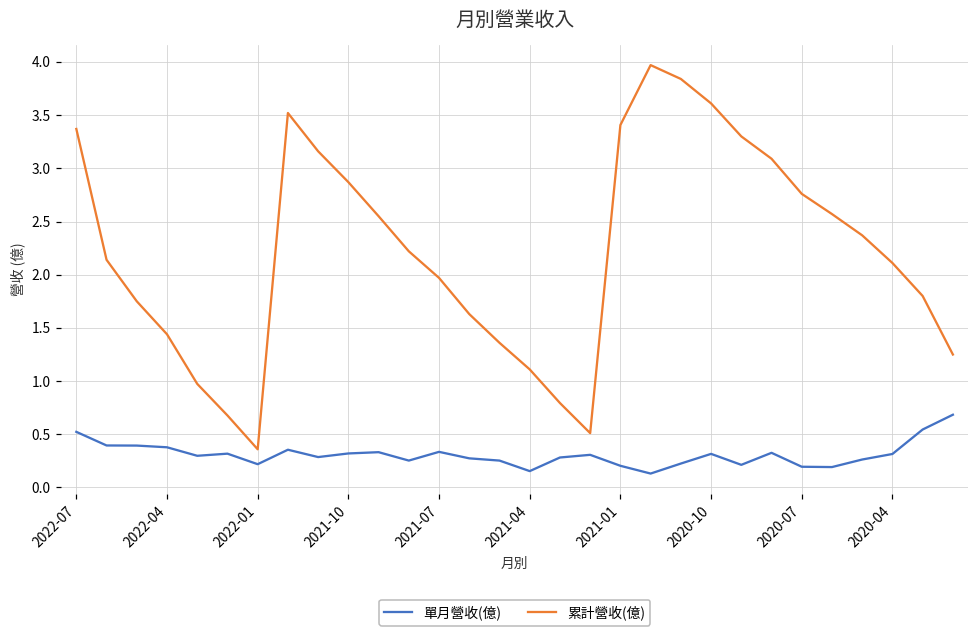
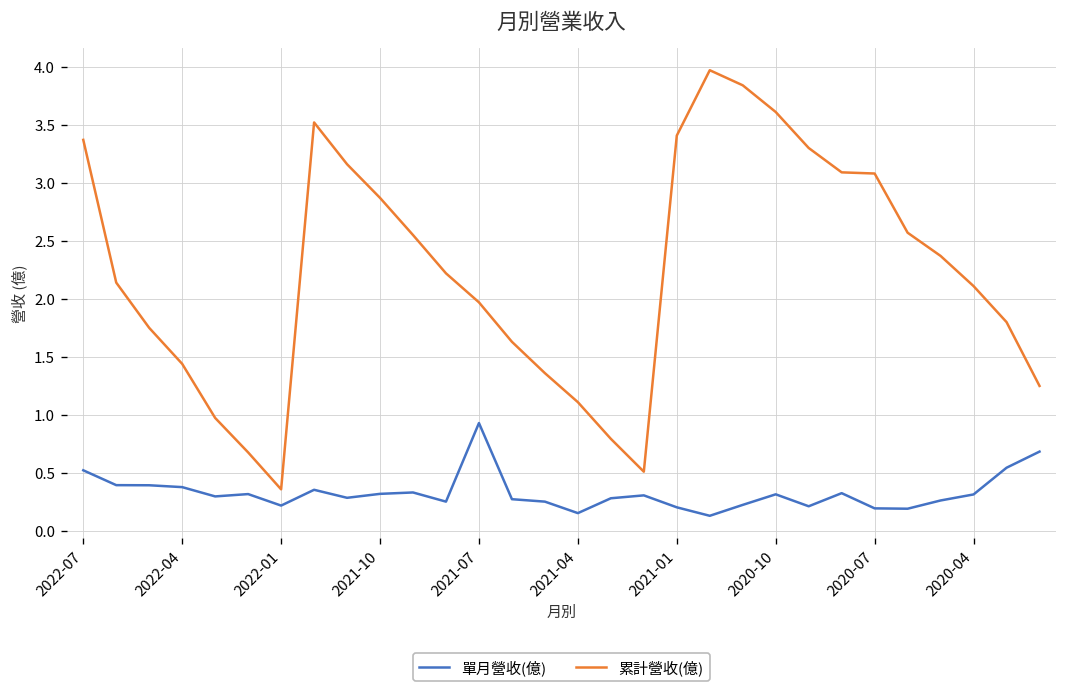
  {
    "單月營收(億)": {
      "2022-07": 0.5,
      "2022-04": 0.4,
      "2022-01": 0.2,
      "2021-10": 0.3,
-     "2021-07": 0.3,
+     "2021-07": 0.9,
      "2021-04": 0.2,
      "2021-01": 0.2,
      "2020-10": 0.3,
      "2020-07": 0.2,
      "2020-04": 0.3
    },
    "累計營收(億)": {
      "2022-07": 3.4,
      "2022-04": 1.4,
      "2022-01": 0.4,
      "2021-10": 2.9,
      "2021-07": 2.0,
      "2021-04": 1.1,
      "2021-01": 3.4,
      "2020-10": 3.6,
-     "2020-07": 2.8,
+     "2020-07": 3.1,
      "2020-04": 2.1
    }
  }
